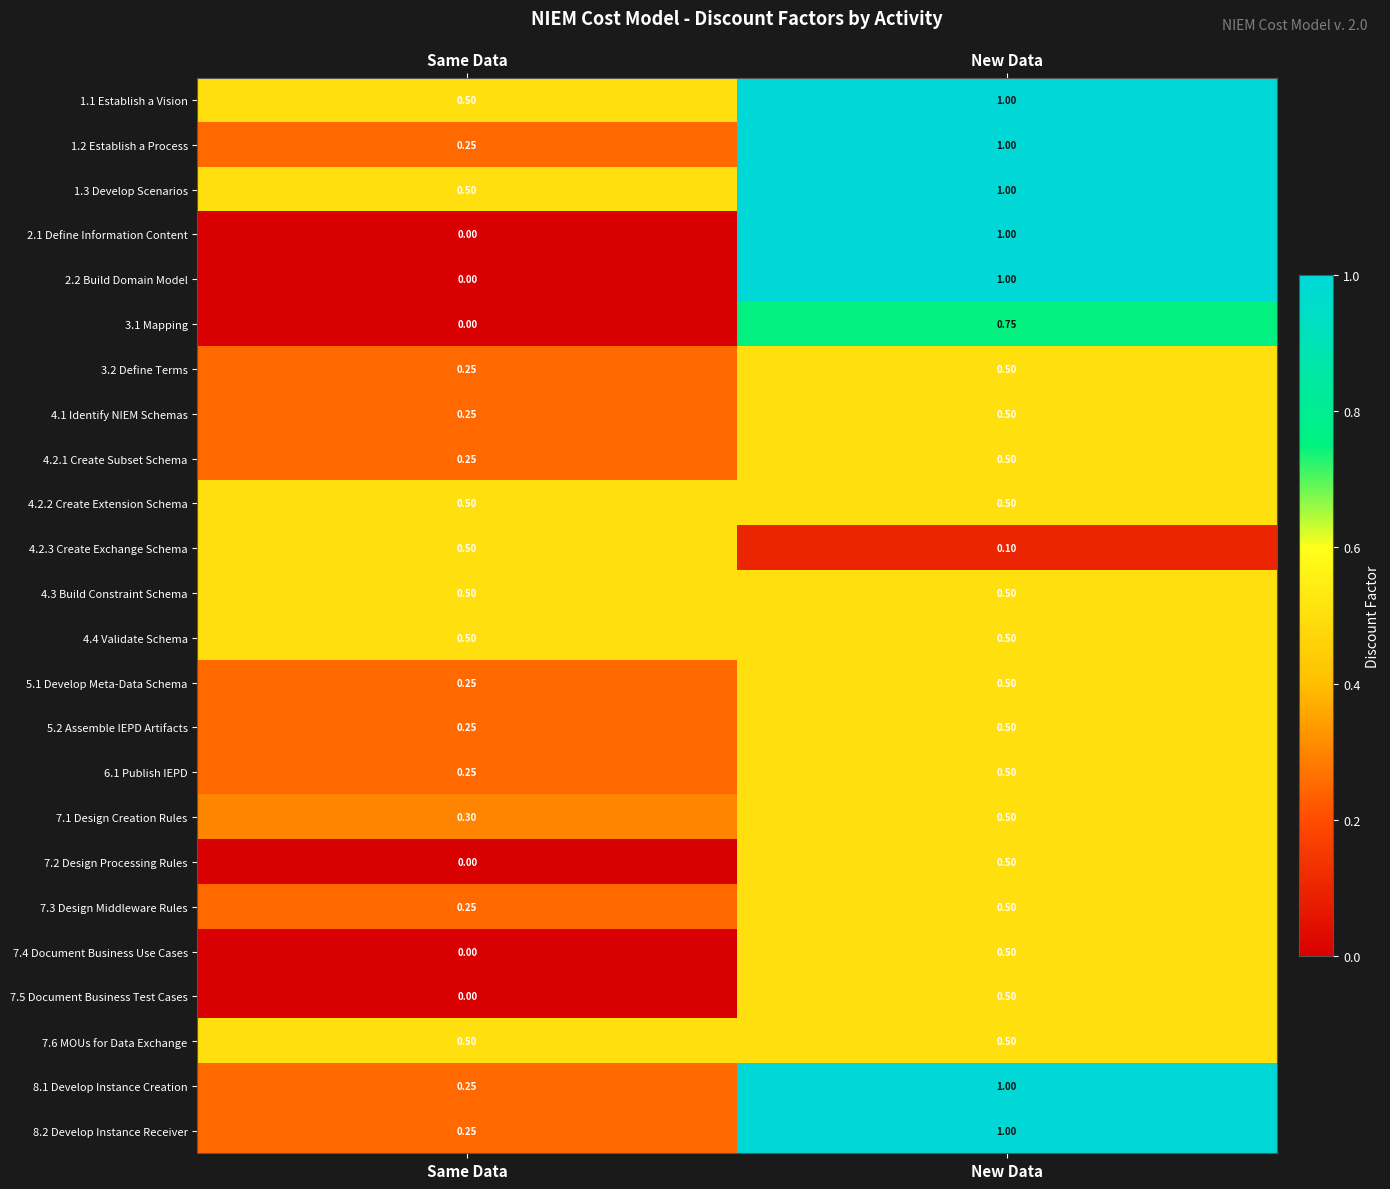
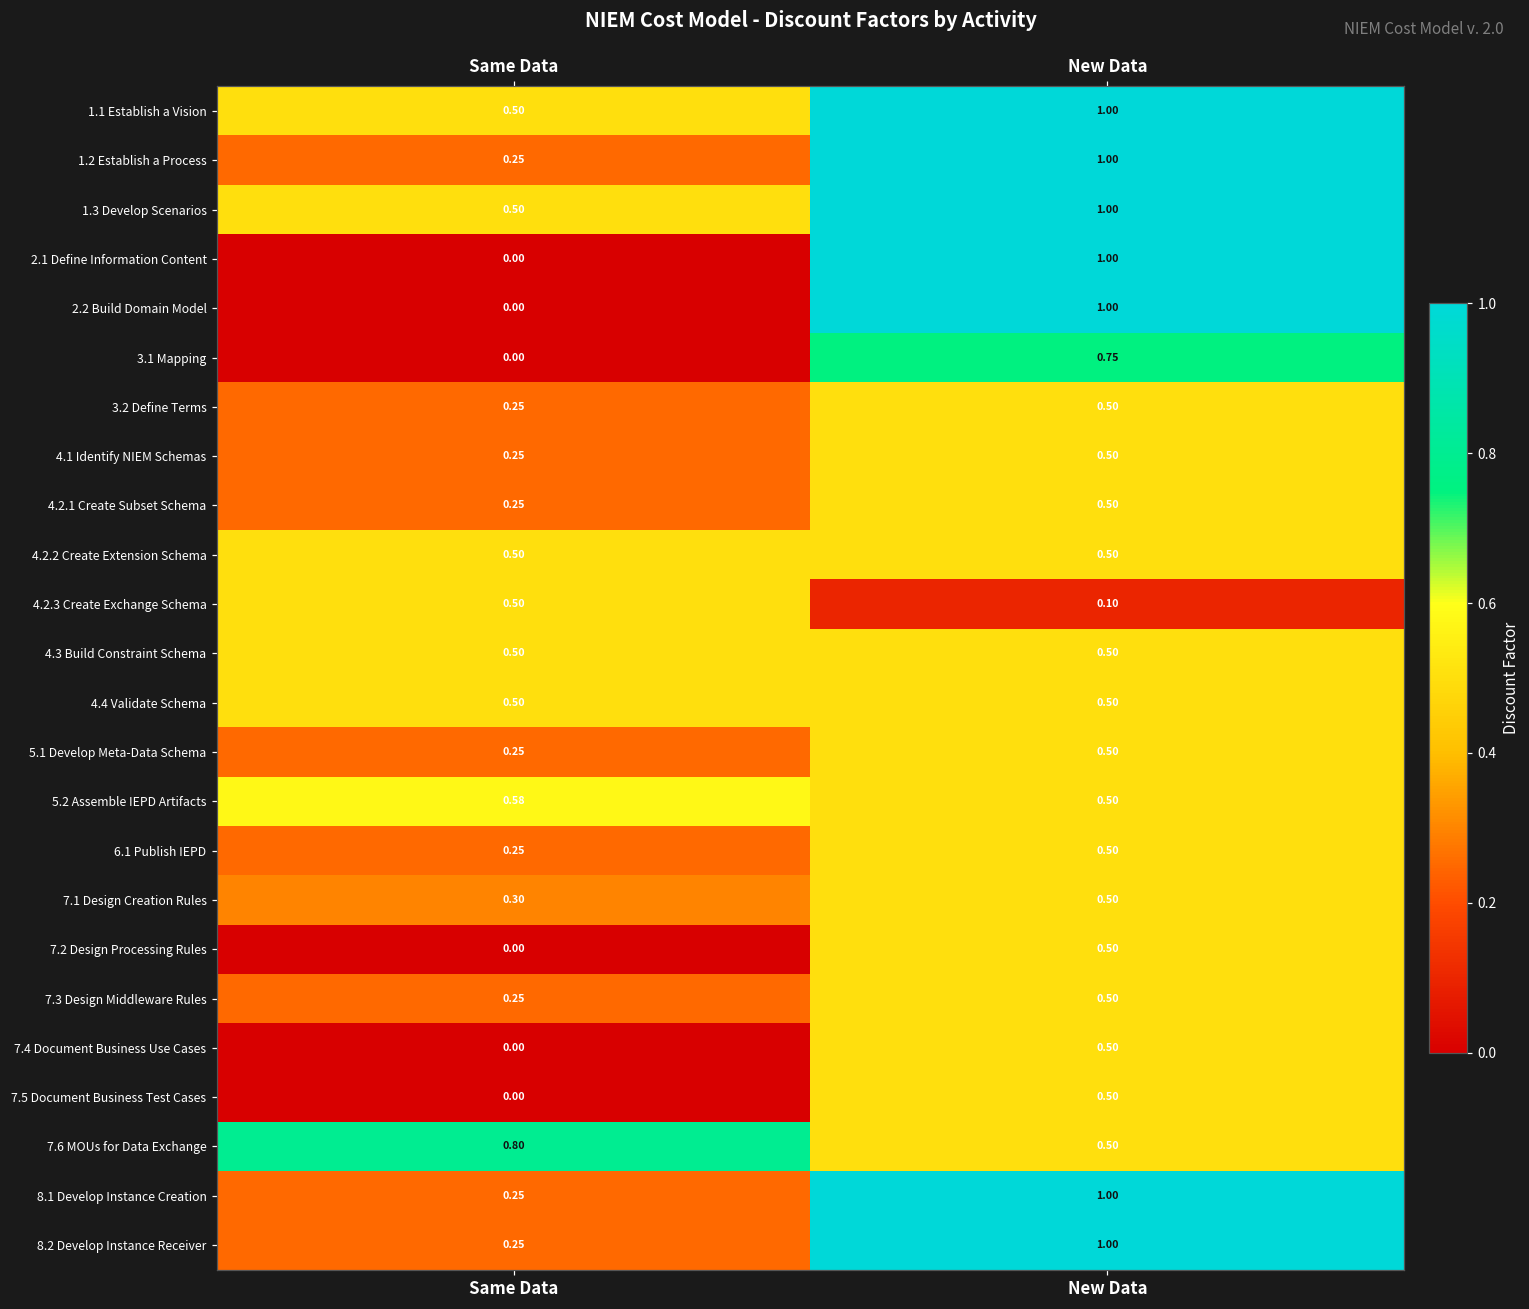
  {
    "1.1 Establish a Vision": {
      "Same Data": 0.50,
      "New Data": 1.00
    },
    "1.2 Establish a Process": {
      "Same Data": 0.25,
      "New Data": 1.00
    },
    "1.3 Develop Scenarios": {
      "Same Data": 0.50,
      "New Data": 1.00
    },
    "2.1 Define Information Content": {
      "Same Data": 0.00,
      "New Data": 1.00
    },
    "2.2 Build Domain Model": {
      "Same Data": 0.00,
      "New Data": 1.00
    },
    "3.1 Mapping": {
      "Same Data": 0.00,
      "New Data": 0.75
    },
    "3.2 Define Terms": {
      "Same Data": 0.25,
      "New Data": 0.50
    },
    "4.1 Identify NIEM Schemas": {
      "Same Data": 0.25,
      "New Data": 0.50
    },
    "4.2.1 Create Subset Schema": {
      "Same Data": 0.25,
      "New Data": 0.50
    },
    "4.2.2 Create Extension Schema": {
      "Same Data": 0.50,
      "New Data": 0.50
    },
    "4.2.3 Create Exchange Schema": {
      "Same Data": 0.50,
      "New Data": 0.10
    },
    "4.3 Build Constraint Schema": {
      "Same Data": 0.50,
      "New Data": 0.50
    },
    "4.4 Validate Schema": {
      "Same Data": 0.50,
      "New Data": 0.50
    },
    "5.1 Develop Meta-Data Schema": {
      "Same Data": 0.25,
      "New Data": 0.50
    },
    "5.2 Assemble IEPD Artifacts": {
-     "Same Data": 0.25,
+     "Same Data": 0.58,
      "New Data": 0.50
    },
    "6.1 Publish IEPD": {
      "Same Data": 0.25,
      "New Data": 0.50
    },
    "7.1 Design Creation Rules": {
      "Same Data": 0.30,
      "New Data": 0.50
    },
    "7.2 Design Processing Rules": {
      "Same Data": 0.00,
      "New Data": 0.50
    },
    "7.3 Design Middleware Rules": {
      "Same Data": 0.25,
      "New Data": 0.50
    },
    "7.4 Document Business Use Cases": {
      "Same Data": 0.00,
      "New Data": 0.50
    },
    "7.5 Document Business Test Cases": {
      "Same Data": 0.00,
      "New Data": 0.50
    },
    "7.6 MOUs for Data Exchange": {
-     "Same Data": 0.50,
+     "Same Data": 0.80,
      "New Data": 0.50
    },
    "8.1 Develop Instance Creation": {
      "Same Data": 0.25,
      "New Data": 1.00
    },
    "8.2 Develop Instance Receiver": {
      "Same Data": 0.25,
      "New Data": 1.00
    }
  }
